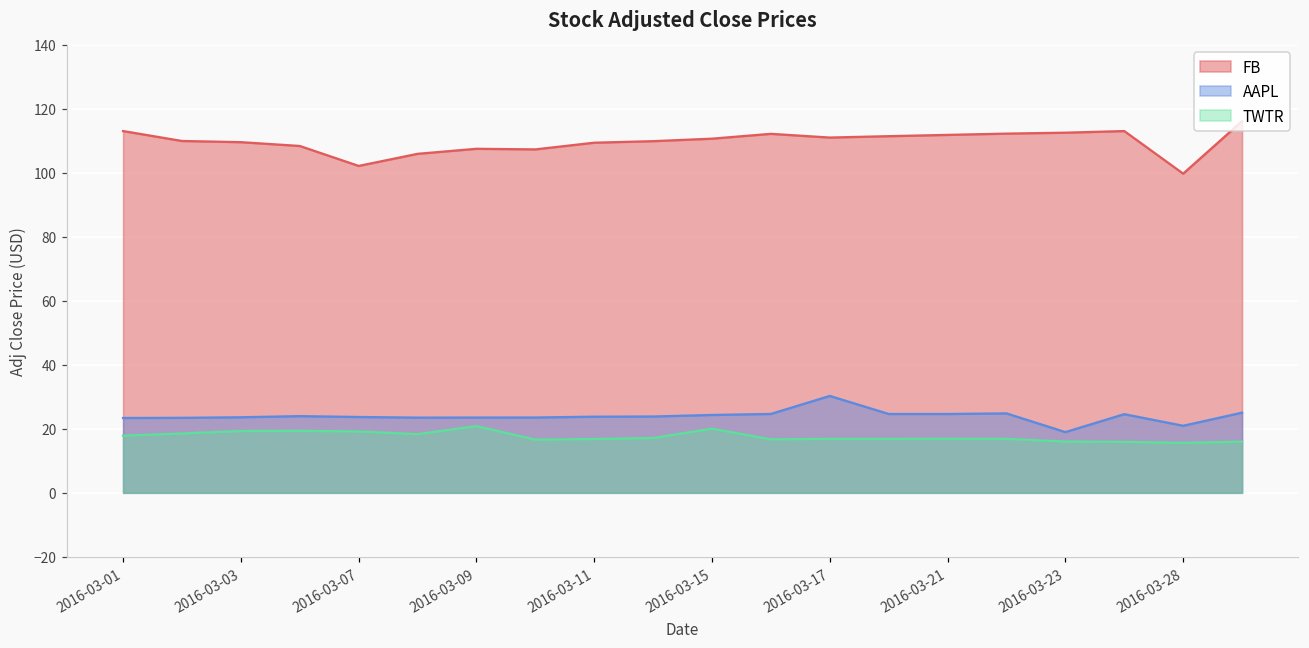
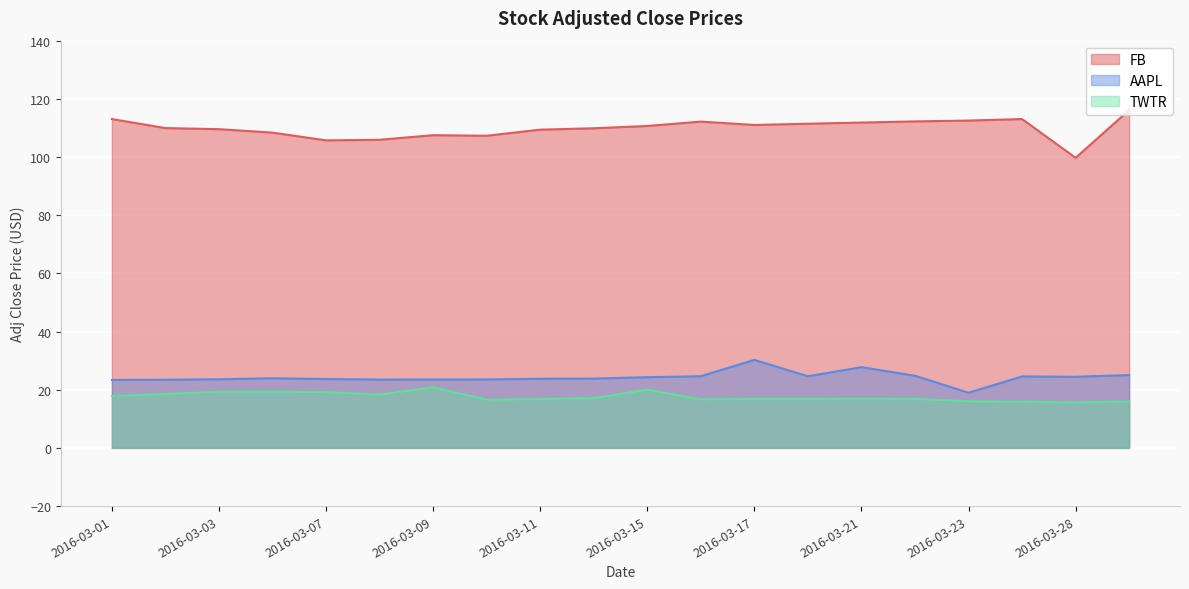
  {
    "FB": {
      "2016-03-01": 113,
      "2016-03-03": 110,
-     "2016-03-07": 102,
+     "2016-03-07": 106,
      "2016-03-09": 108,
      "2016-03-11": 109,
      "2016-03-15": 111,
      "2016-03-17": 111,
      "2016-03-21": 112,
      "2016-03-23": 113,
      "2016-03-28": 100
    },
    "AAPL": {
      "2016-03-01": 23,
      "2016-03-03": 24,
      "2016-03-07": 24,
      "2016-03-09": 24,
      "2016-03-11": 24,
      "2016-03-15": 24,
      "2016-03-17": 30,
-     "2016-03-21": 25,
+     "2016-03-21": 28,
      "2016-03-23": 19,
-     "2016-03-28": 21
+     "2016-03-28": 24
    },
    "TWTR": {
      "2016-03-01": 18,
      "2016-03-03": 19,
      "2016-03-07": 19,
      "2016-03-09": 21,
      "2016-03-11": 17,
      "2016-03-15": 20,
      "2016-03-17": 17,
      "2016-03-21": 17,
      "2016-03-23": 16,
      "2016-03-28": 16
    }
  }
